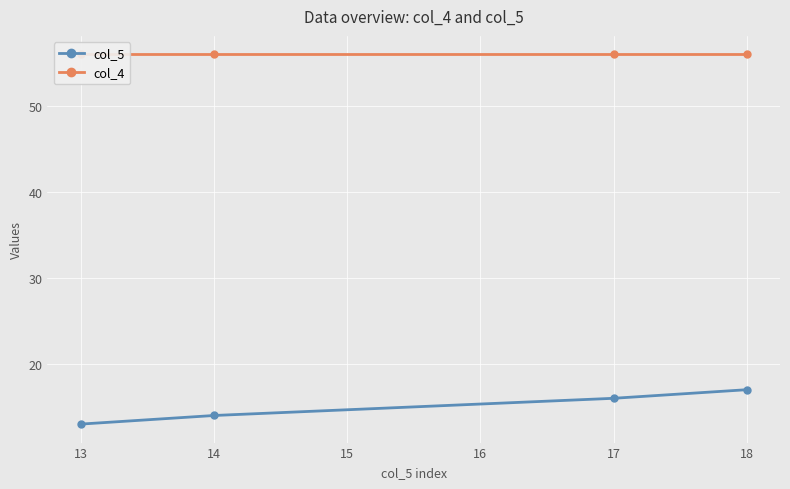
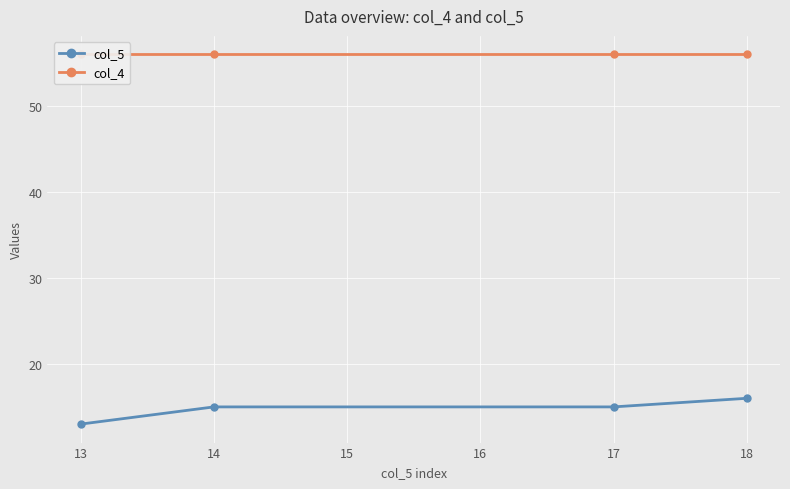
  {
    "col_5": {
      "13": 13,
-     "14": 14,
-     "17": 16,
-     "18": 17
+     "14": 15,
+     "17": 15,
+     "18": 16
    },
    "col_4": {
      "14": 56,
      "17": 56,
      "18": 56
    }
  }
